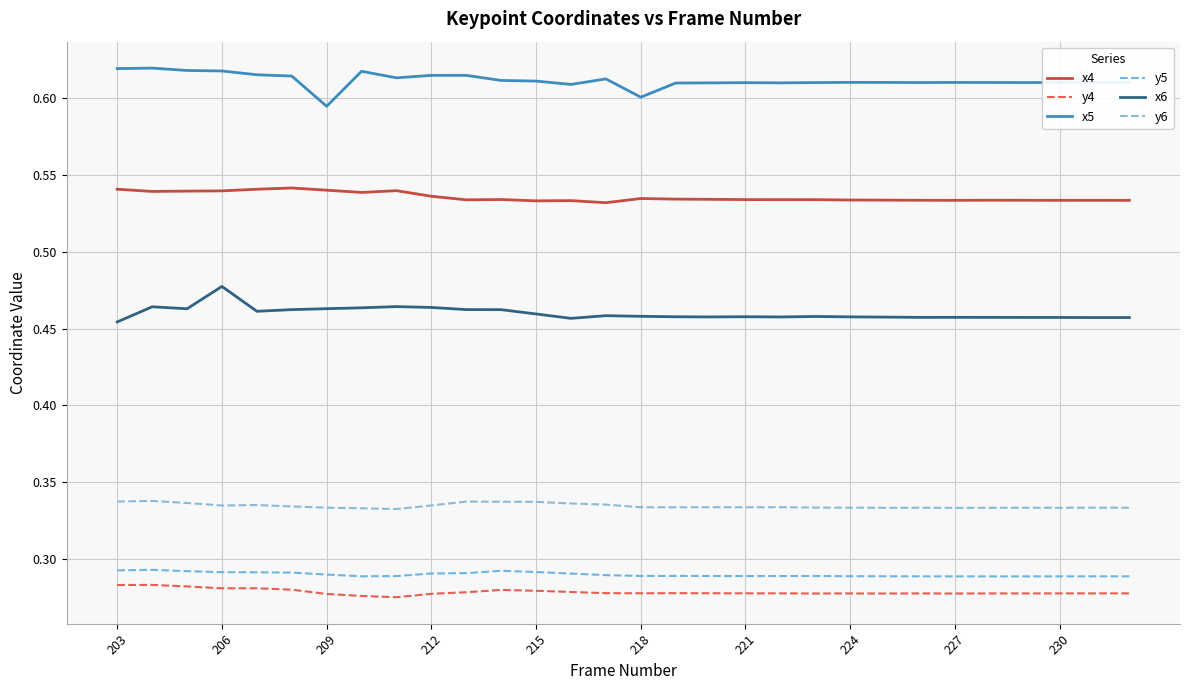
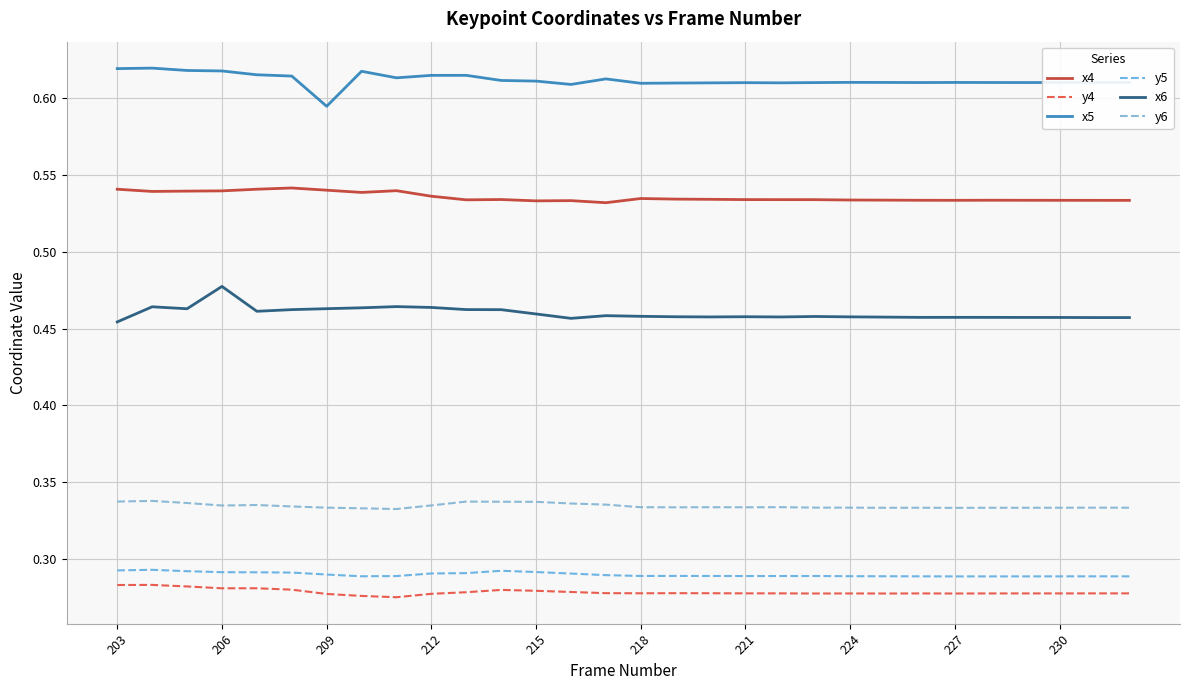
  {
    "x5": {
      "203": 0.619,
      "206": 0.618,
      "209": 0.595,
      "212": 0.615,
      "215": 0.611,
-     "218": 0.601,
+     "218": 0.610,
      "221": 0.610,
      "224": 0.611,
      "227": 0.610
    },
    "x6": {
      "203": 0.454,
      "206": 0.477,
      "209": 0.463,
      "212": 0.464,
      "215": 0.460,
      "218": 0.458,
      "221": 0.458,
      "224": 0.458,
      "227": 0.457,
      "230": 0.457
    }
  }
